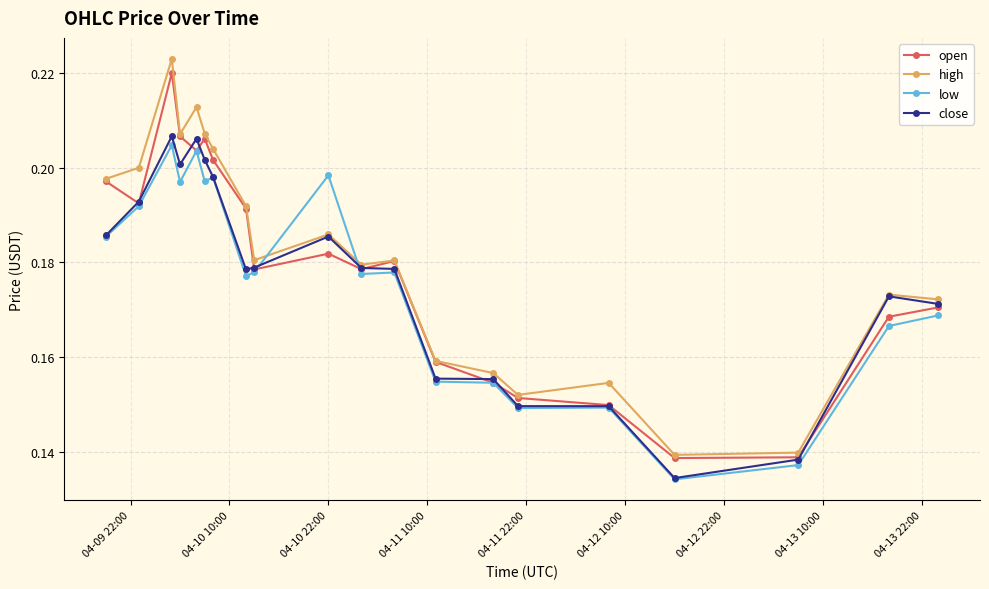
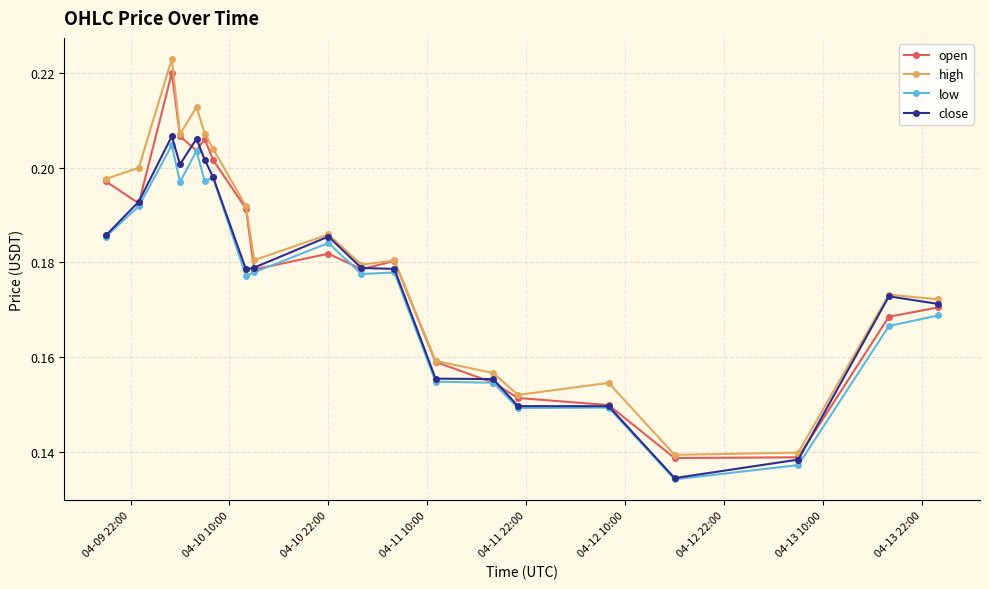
  {
    "open": {
      "04-10 22:00": 0.182
    },
    "low": {
-     "04-10 22:00": 0.198
+     "04-10 22:00": 0.184
    }
  }
